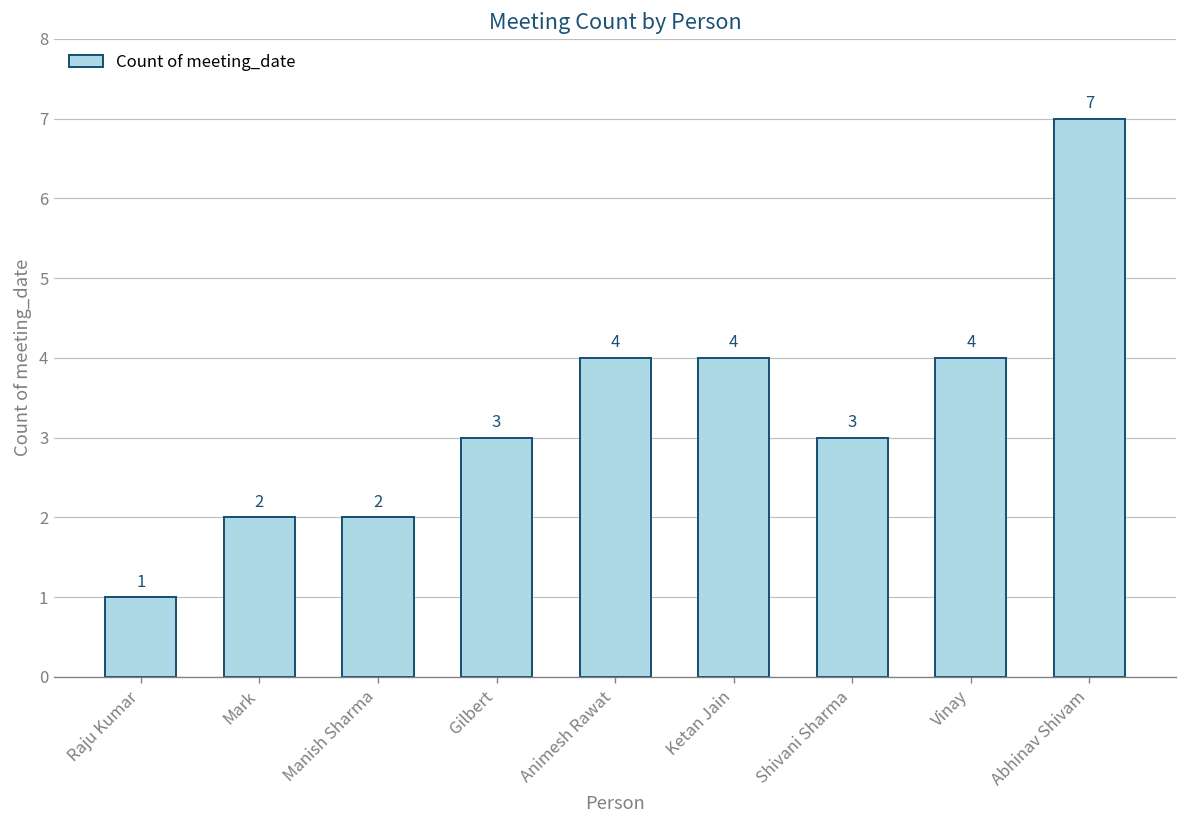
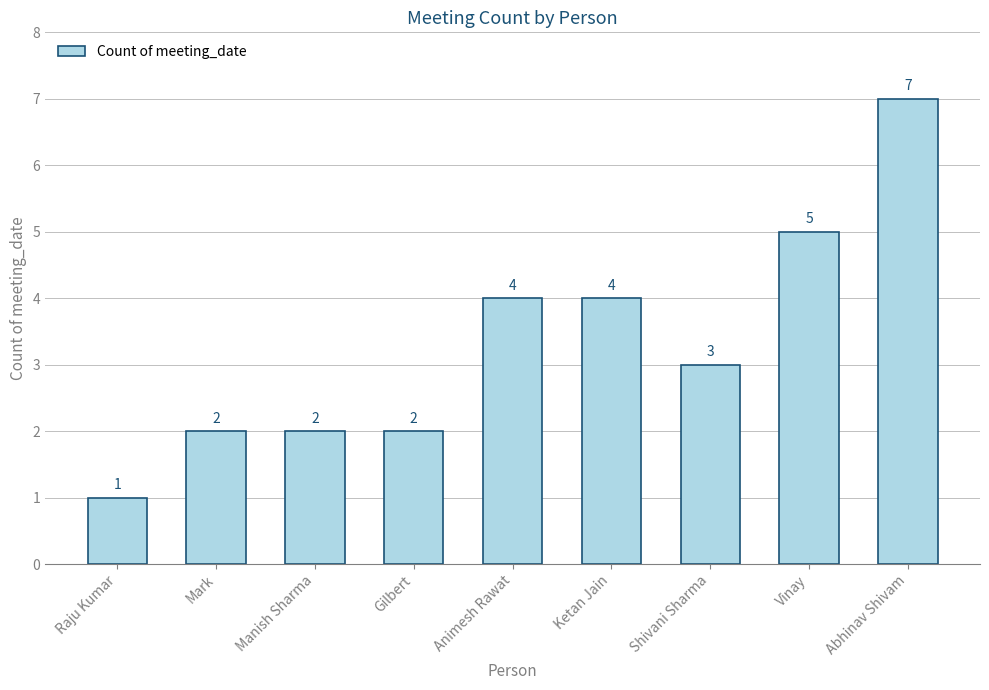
  {
    "Raju Kumar": 1,
    "Mark": 2,
    "Manish Sharma": 2,
-   "Gilbert": 3,
+   "Gilbert": 2,
    "Animesh Rawat": 4,
    "Ketan Jain": 4,
    "Shivani Sharma": 3,
-   "Vinay": 4,
+   "Vinay": 5,
    "Abhinav Shivam": 7
  }
